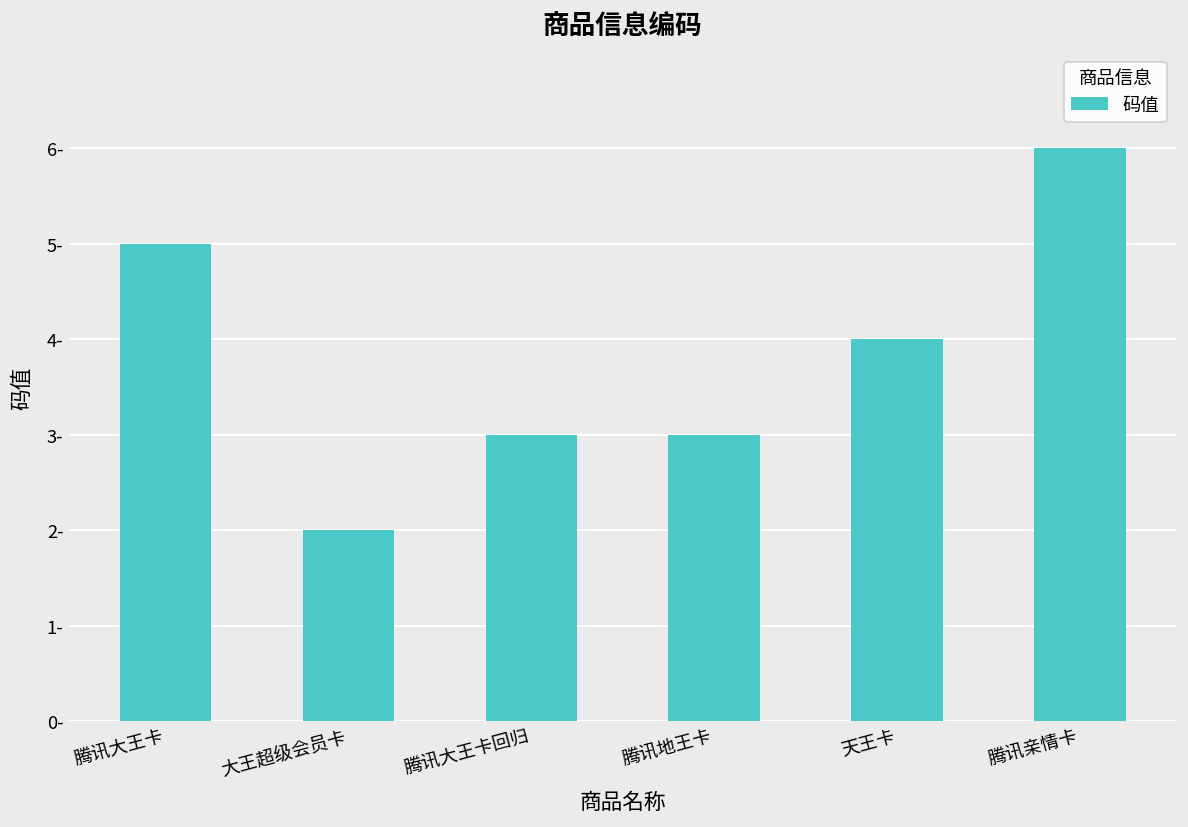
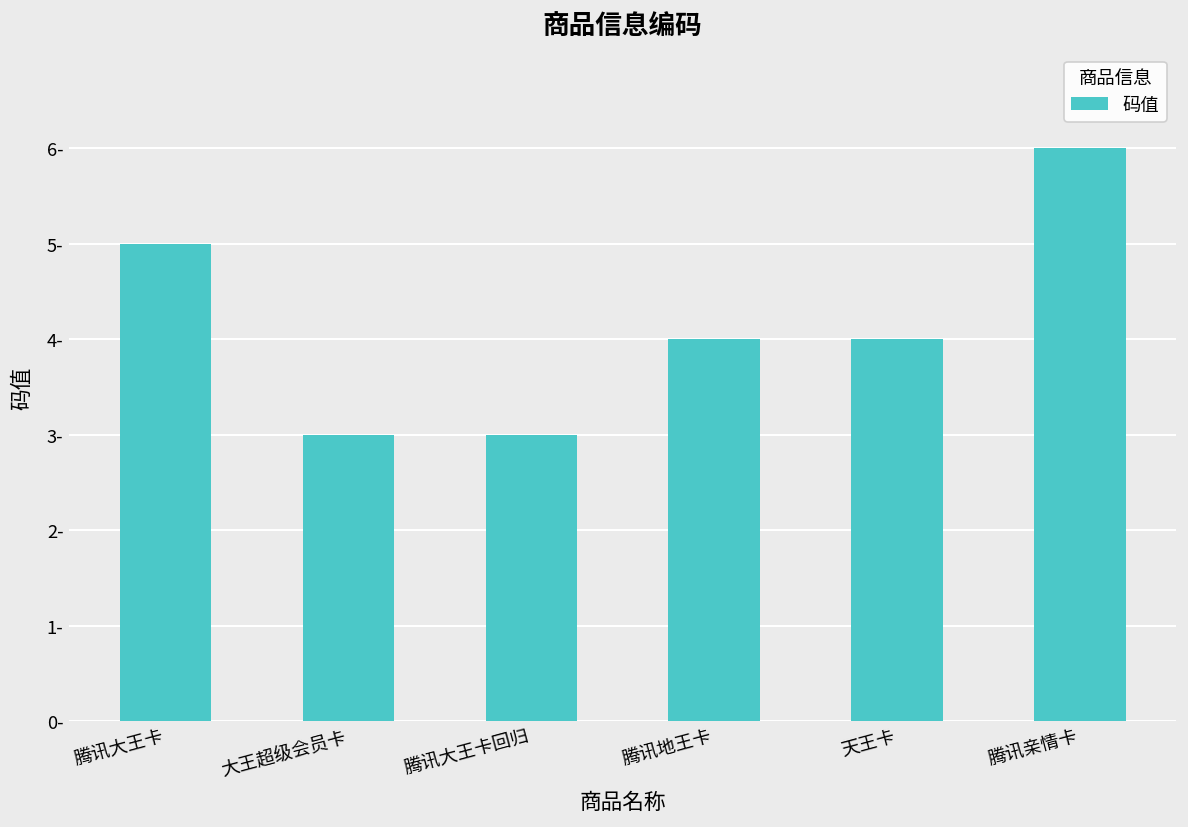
  {
    "腾讯大王卡": "5-",
-   "大王超级会员卡": "2-",
+   "大王超级会员卡": "3-",
    "腾讯大王卡回归": "3-",
-   "腾讯地王卡": "3-",
+   "腾讯地王卡": "4-",
    "天王卡": "4-",
    "腾讯亲情卡": "6-"
  }
